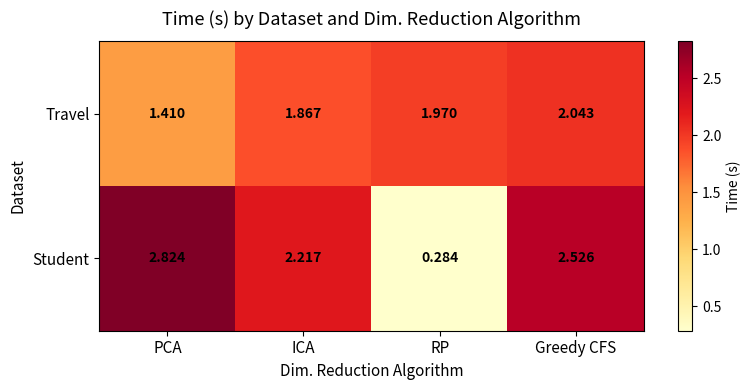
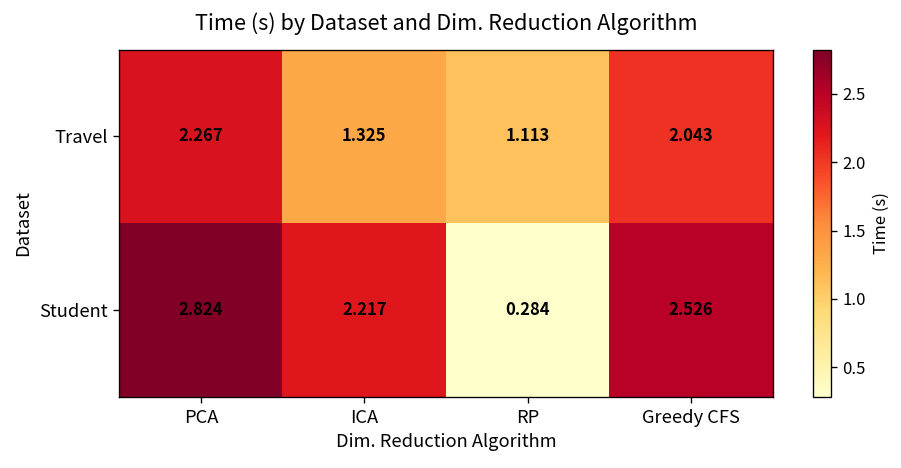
  {
    "Travel": {
-     "PCA": 1.410,
-     "ICA": 1.867,
-     "RP": 1.970,
+     "PCA": 2.267,
+     "ICA": 1.325,
+     "RP": 1.113,
      "Greedy CFS": 2.043
    },
    "Student": {
      "PCA": 2.824,
      "ICA": 2.217,
      "RP": 0.284,
      "Greedy CFS": 2.526
    }
  }
